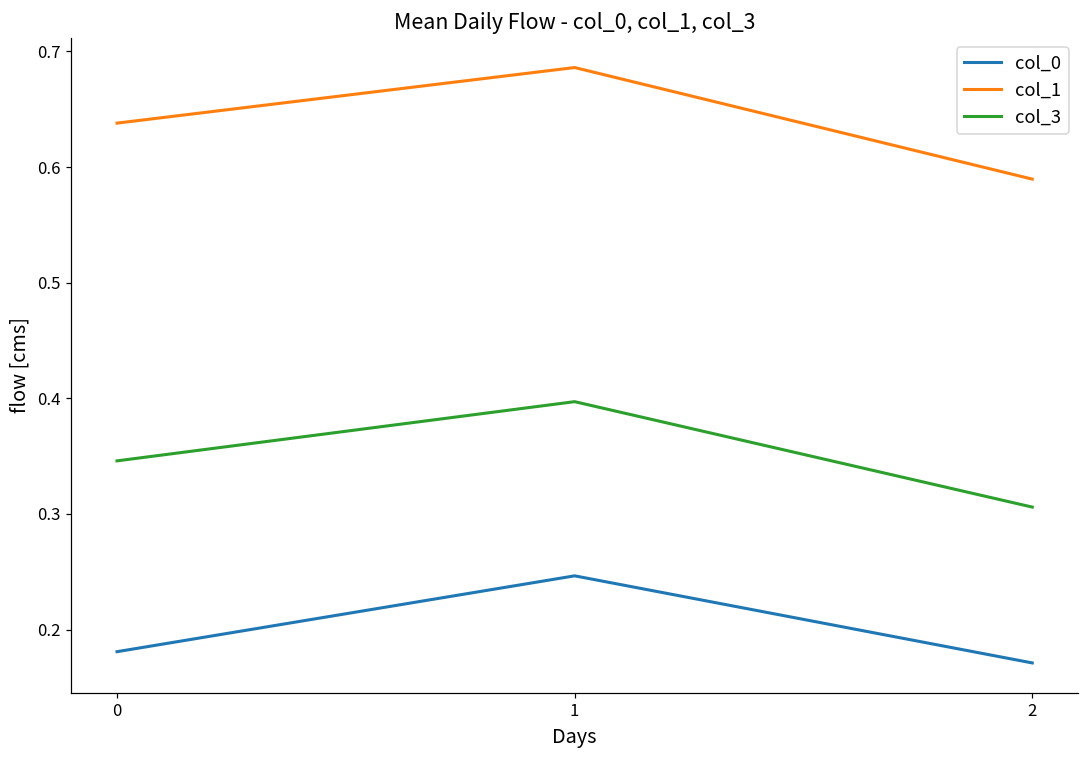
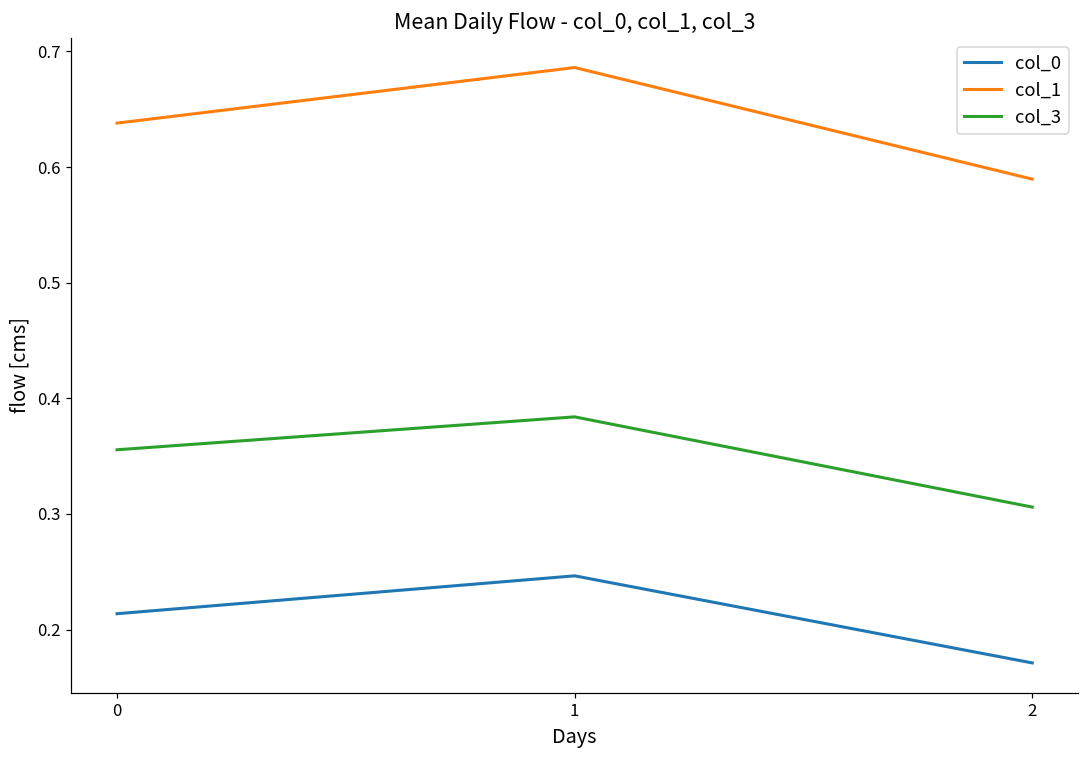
  {
    "col_0": {
-     "0": 0.181,
+     "0": 0.214,
      "1": 0.247,
      "2": 0.171
    },
    "col_1": {
      "0": 0.638,
      "1": 0.686,
      "2": 0.590
    },
    "col_3": {
-     "0": 0.346,
-     "1": 0.397,
+     "0": 0.356,
+     "1": 0.384,
      "2": 0.306
    }
  }
